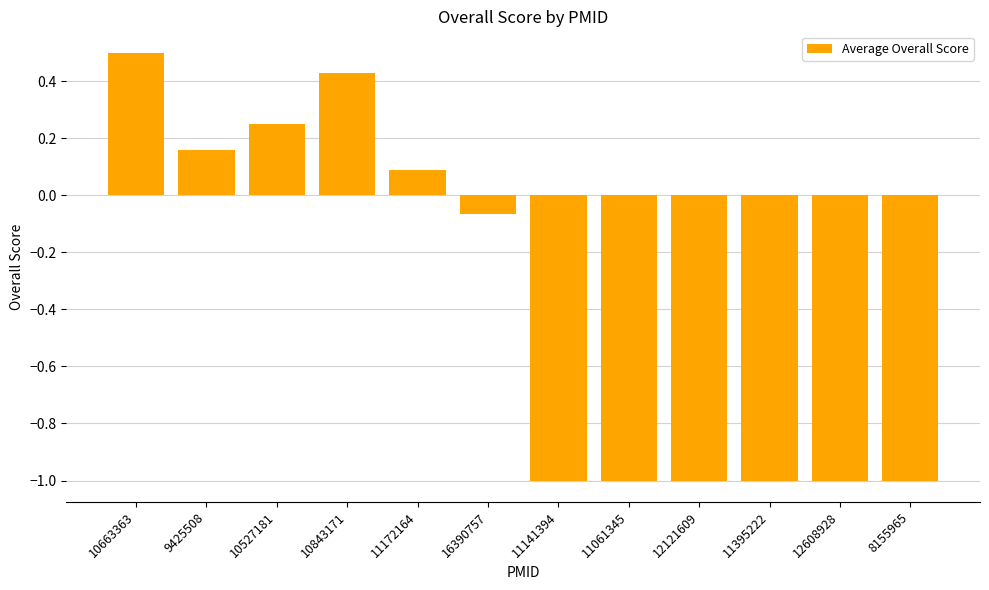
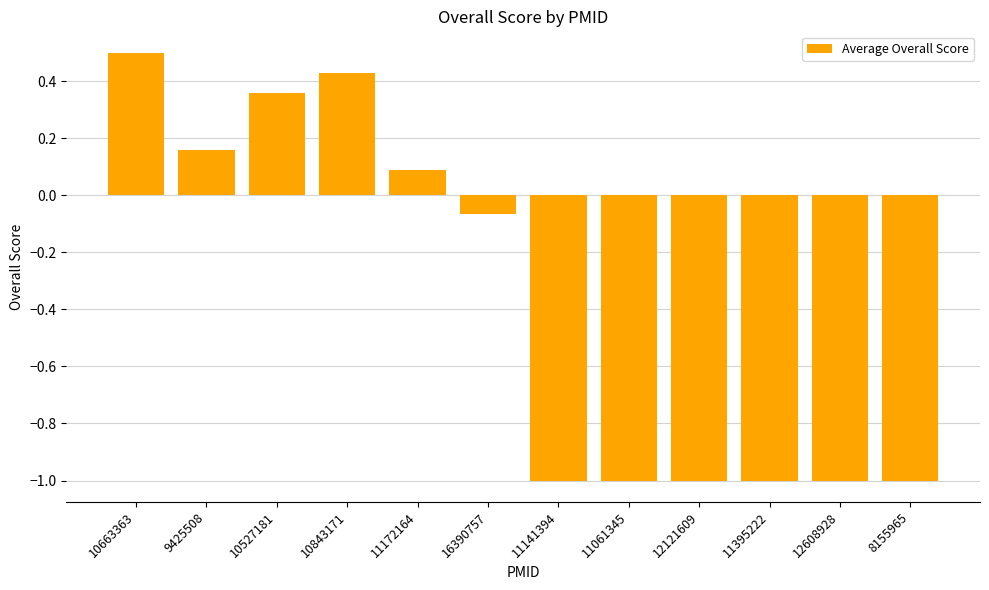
  {
    "10663363": 0.50,
    "9425508": 0.16,
-   "10527181": 0.25,
+   "10527181": 0.36,
    "10843171": 0.43,
    "11172164": 0.09,
    "16390757": -0.06,
    "11141394": -1.00,
    "11061345": -1.00,
    "12121609": -1.00,
    "11395222": -1.00,
    "12608928": -1.00,
    "8155965": -1.00
  }
